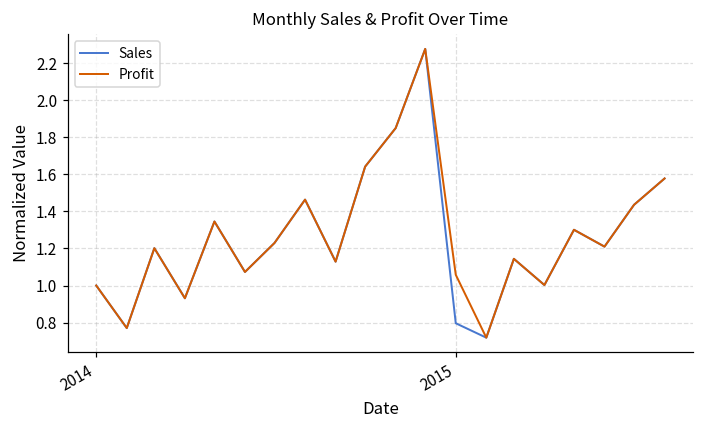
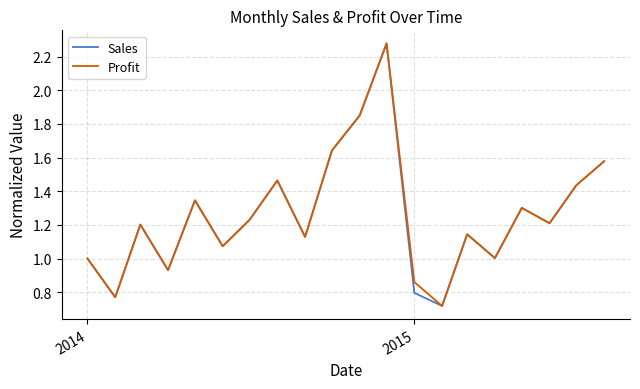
  {
    "Sales": {
      "2015": 0.80
    },
    "Profit": {
-     "2015": 1.06
+     "2015": 0.86
    }
  }
